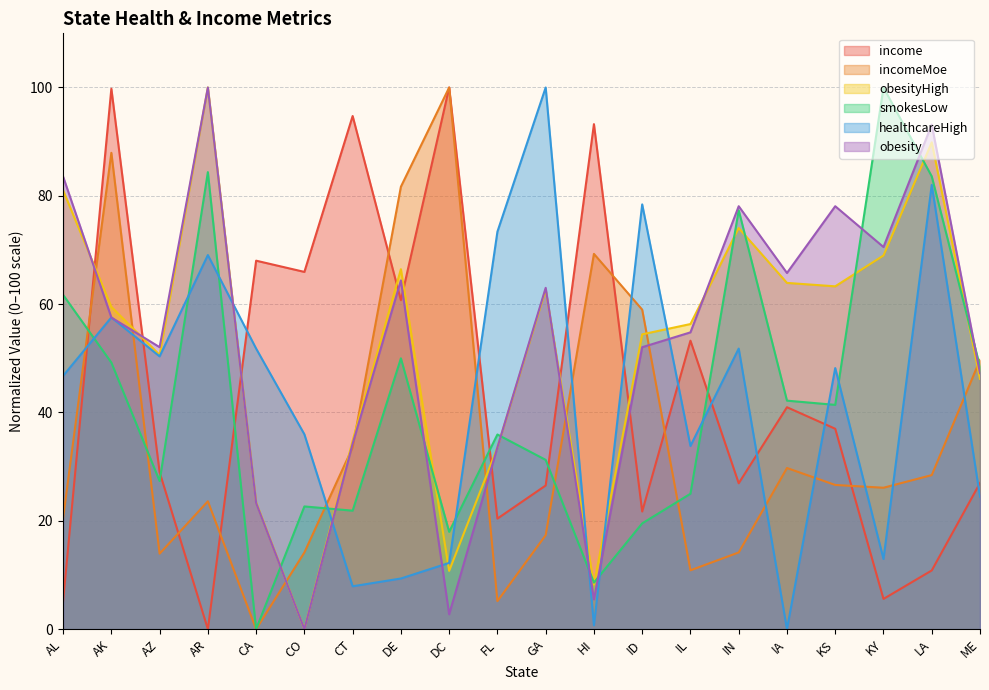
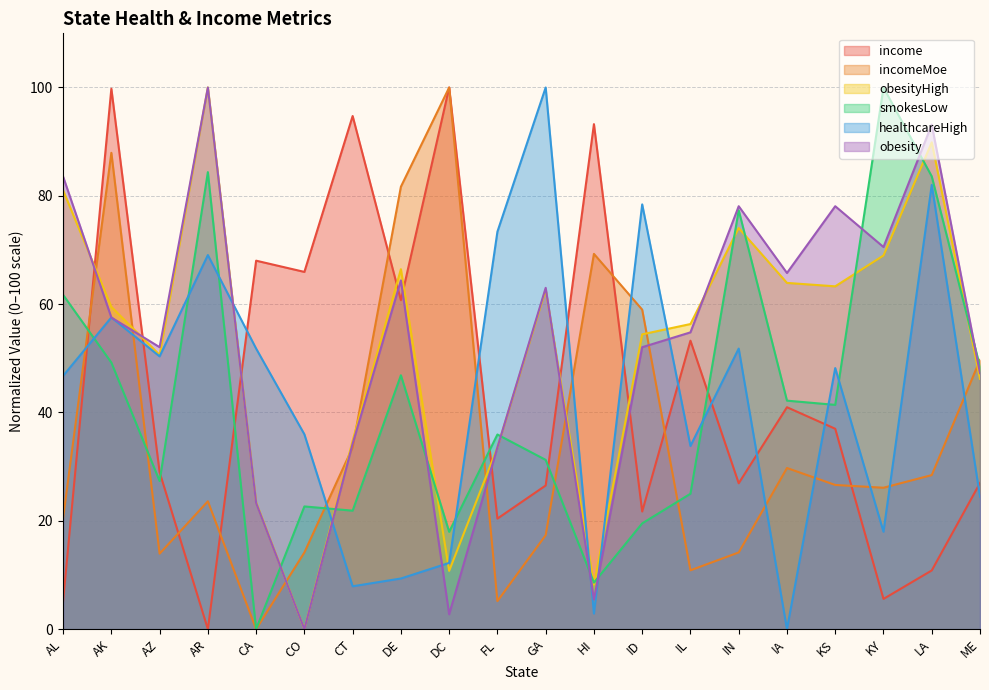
  {
    "smokesLow": {
      "AL": 62,
      "AK": 49,
      "AZ": 27,
      "AR": 84,
      "CO": 23,
      "CT": 22,
-     "DE": 50,
+     "DE": 47,
      "DC": 18,
      "FL": 36,
      "GA": 31,
      "ID": 20,
      "IL": 25,
      "IN": 77,
      "IA": 42,
      "KS": 41,
      "LA": 84,
      "ME": 48
    },
    "healthcareHigh": {
      "AL": 47,
      "AR": 69,
      "CA": 52,
      "CO": 36,
      "CT": 8,
      "DE": 9,
      "DC": 12,
      "FL": 73,
      "GA": 100,
-     "HI": 1,
+     "HI": 3,
      "ID": 78,
      "IL": 34,
      "IN": 52,
      "IA": 0,
      "KS": 48,
-     "KY": 13,
+     "KY": 18,
      "LA": 82,
      "ME": 24
    },
    "obesity": {
      "AL": 84,
      "AZ": 52,
      "CT": 34,
      "DE": 64,
      "DC": 3,
      "HI": 5,
      "ID": 52,
      "IL": 55,
      "IN": 78,
      "IA": 66,
      "KS": 78,
      "KY": 71,
      "ME": 47
    }
  }
